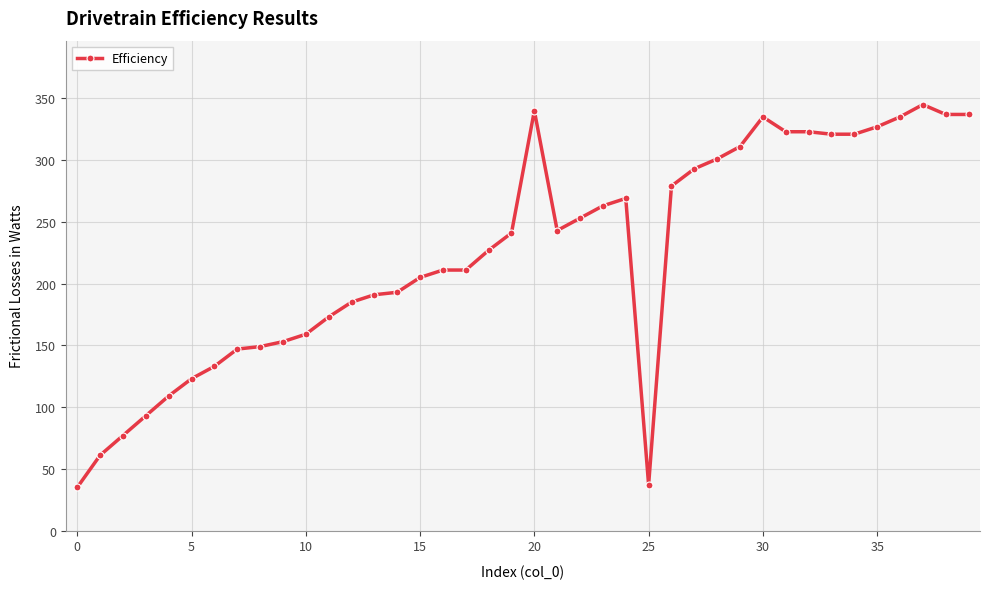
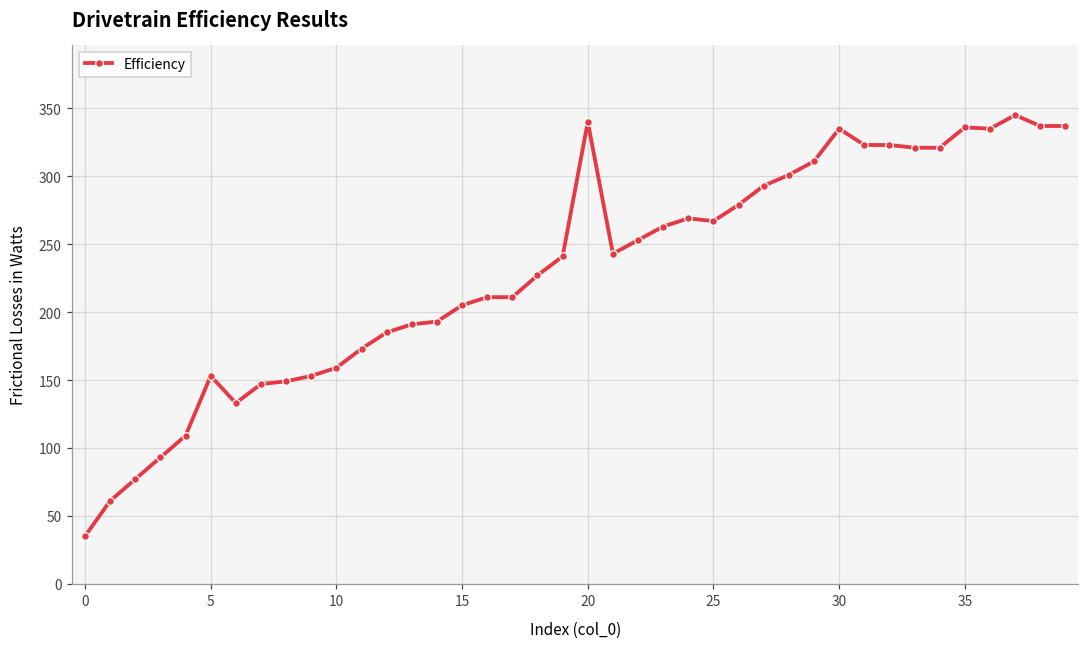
  {
    "0": 35,
-   "5": 123,
+   "5": 153,
    "10": 159,
    "15": 205,
    "20": 340,
-   "25": 37,
+   "25": 267,
    "30": 335,
-   "35": 327
+   "35": 336
  }
